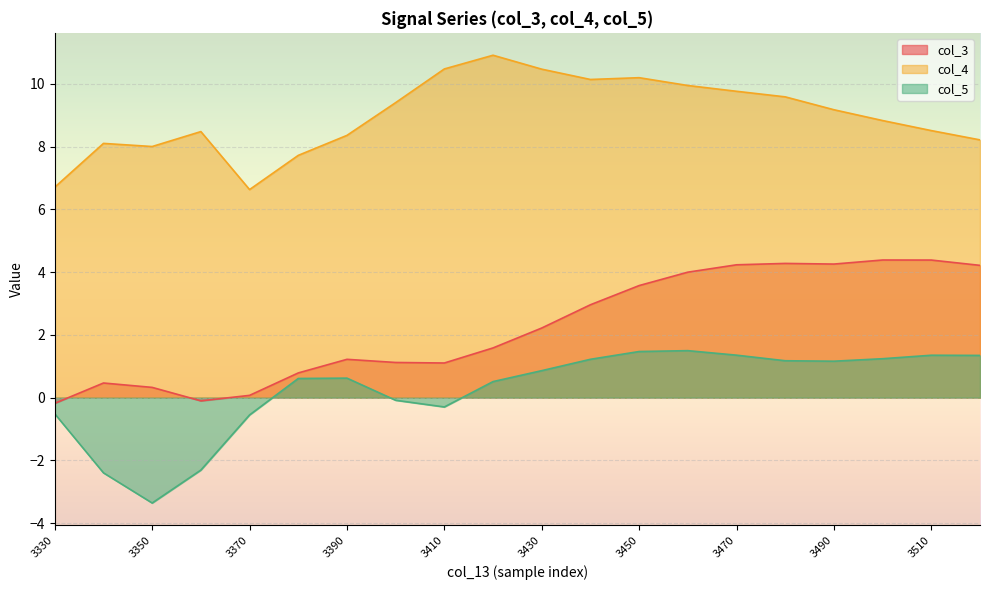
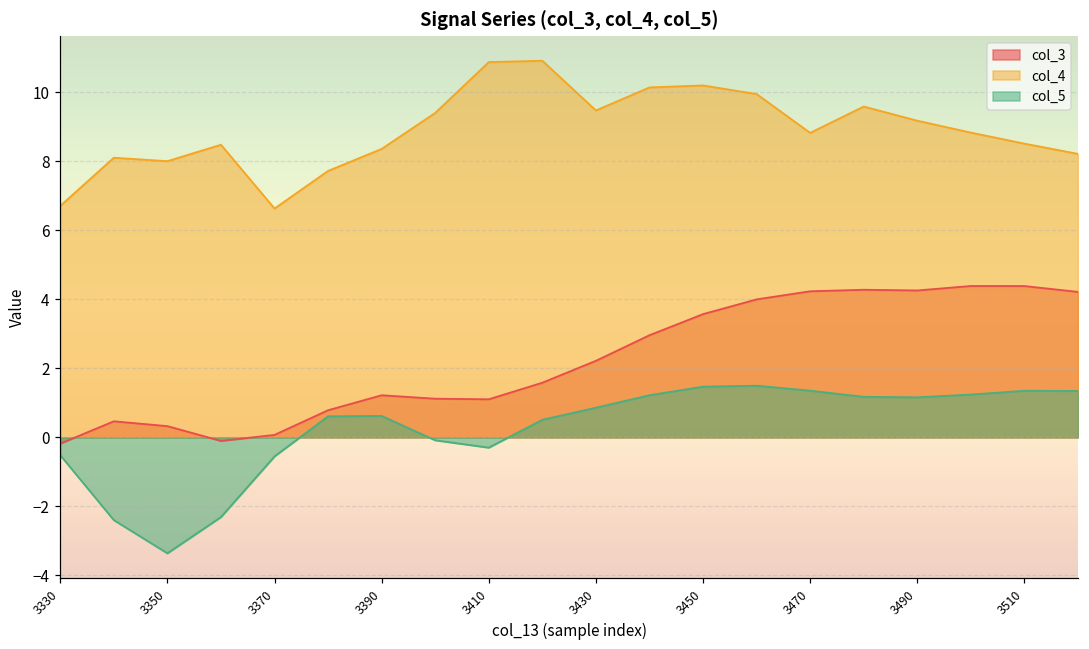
  {
    "col_4": {
      "3330": 6.7,
      "3350": 8.0,
      "3370": 6.6,
      "3390": 8.4,
-     "3410": 10.5,
-     "3430": 10.5,
+     "3410": 10.9,
+     "3430": 9.5,
      "3450": 10.2,
-     "3470": 9.8,
+     "3470": 8.8,
      "3490": 9.2,
      "3510": 8.5
    }
  }
